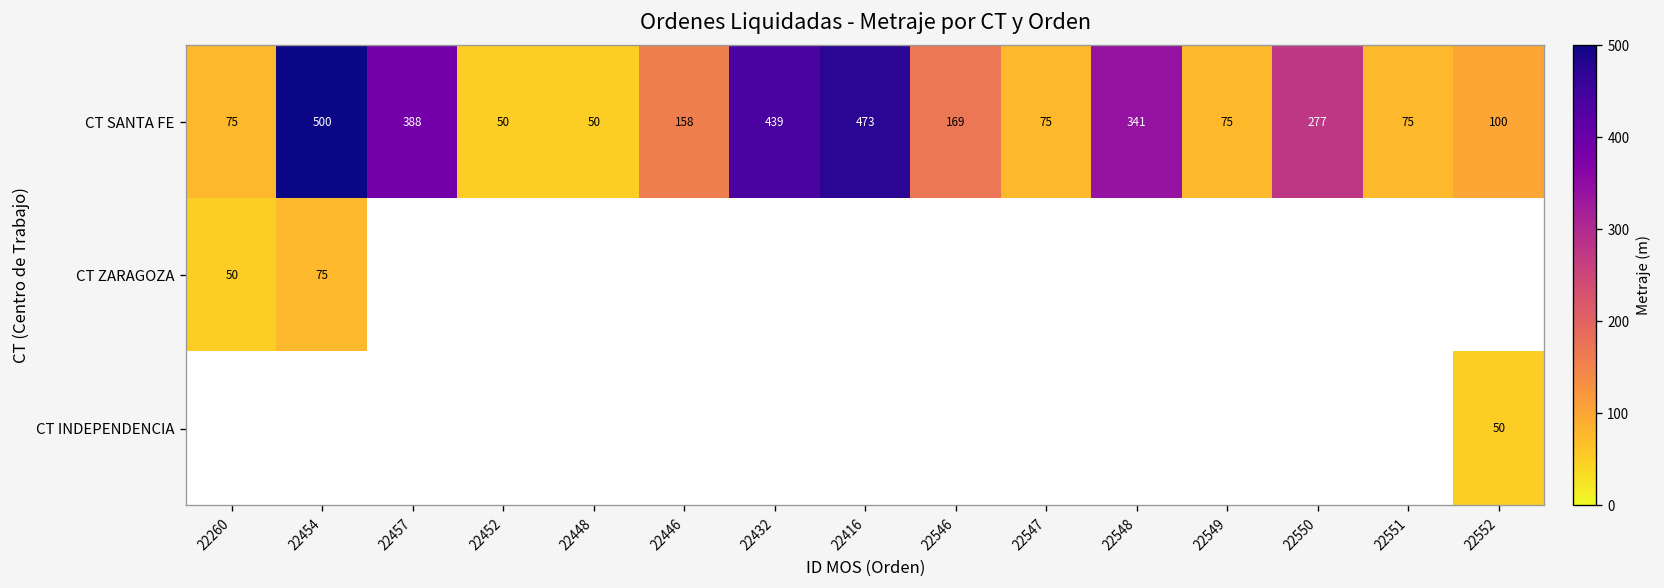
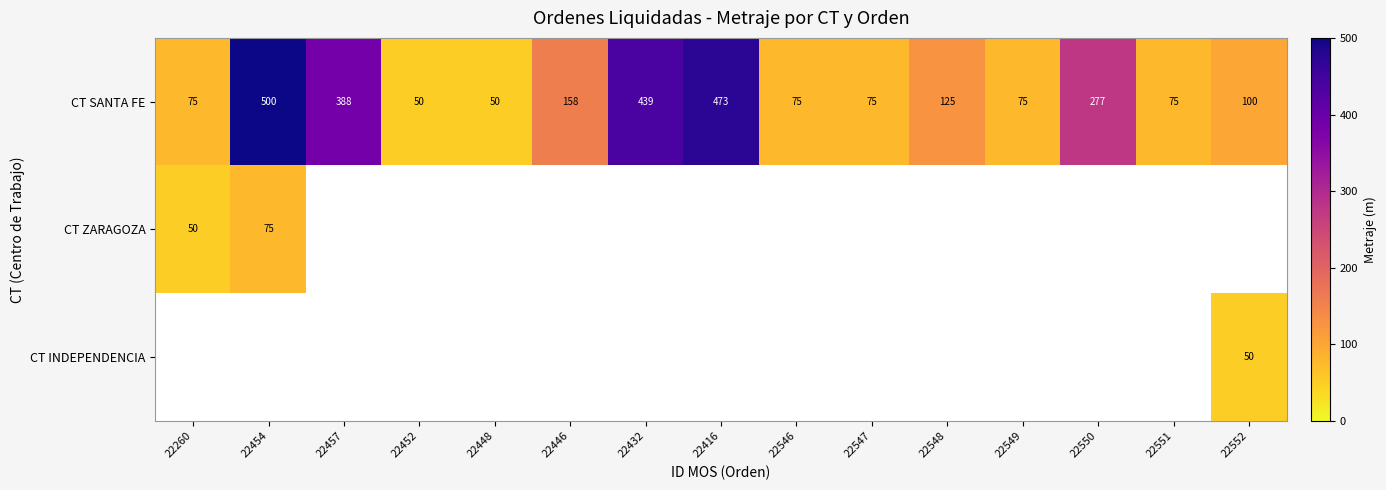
  {
    "CT SANTA FE": {
      "22260": 75,
      "22454": 500,
      "22457": 388,
      "22452": 50,
      "22448": 50,
      "22446": 158,
      "22432": 439,
      "22416": 473,
-     "22546": 169,
+     "22546": 75,
      "22547": 75,
-     "22548": 341,
+     "22548": 125,
      "22549": 75,
      "22550": 277,
      "22551": 75,
      "22552": 100
    },
    "CT ZARAGOZA": {
      "22260": 50,
      "22454": 75
    },
    "CT INDEPENDENCIA": {
      "22552": 50
    }
  }
